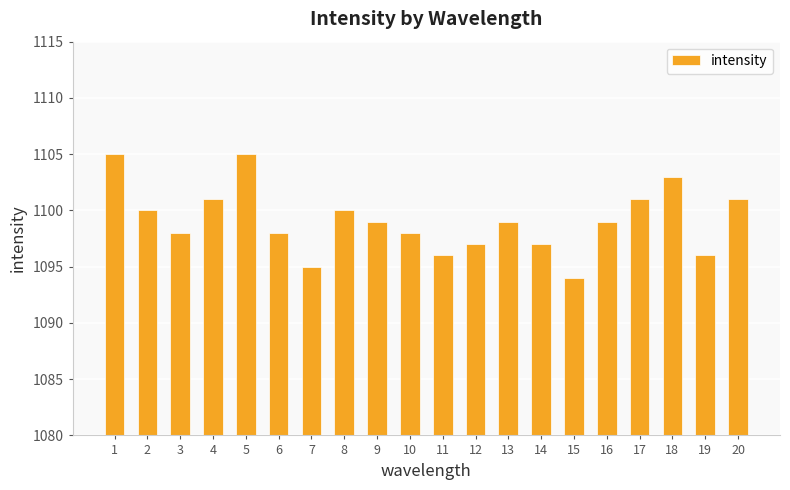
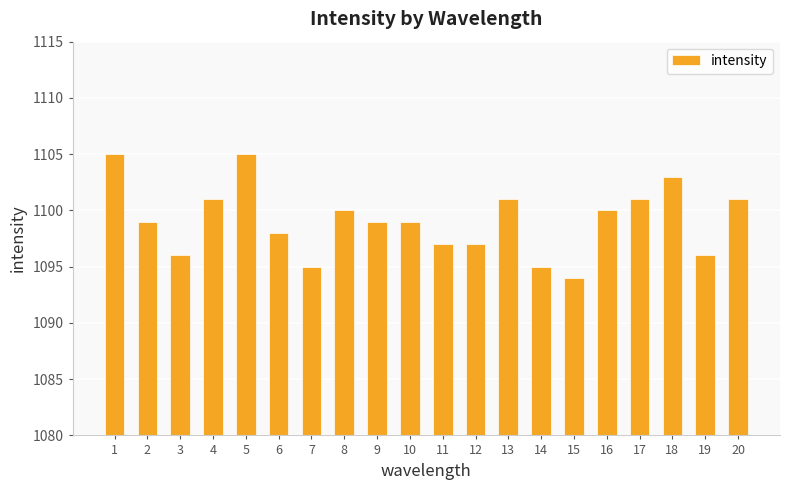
  {
    "1": 1105,
-   "2": 1100,
-   "3": 1098,
+   "2": 1099,
+   "3": 1096,
    "4": 1101,
    "5": 1105,
    "6": 1098,
    "7": 1095,
    "8": 1100,
    "9": 1099,
-   "10": 1098,
-   "11": 1096,
+   "10": 1099,
+   "11": 1097,
    "12": 1097,
-   "13": 1099,
-   "14": 1097,
+   "13": 1101,
+   "14": 1095,
    "15": 1094,
-   "16": 1099,
+   "16": 1100,
    "17": 1101,
    "18": 1103,
    "19": 1096,
    "20": 1101
  }
